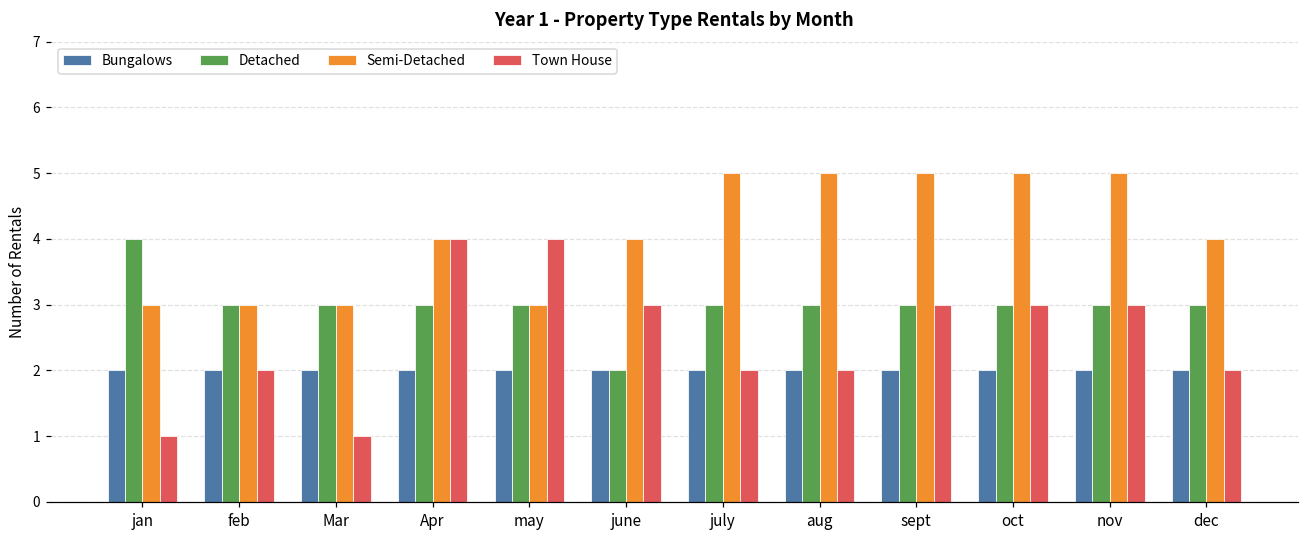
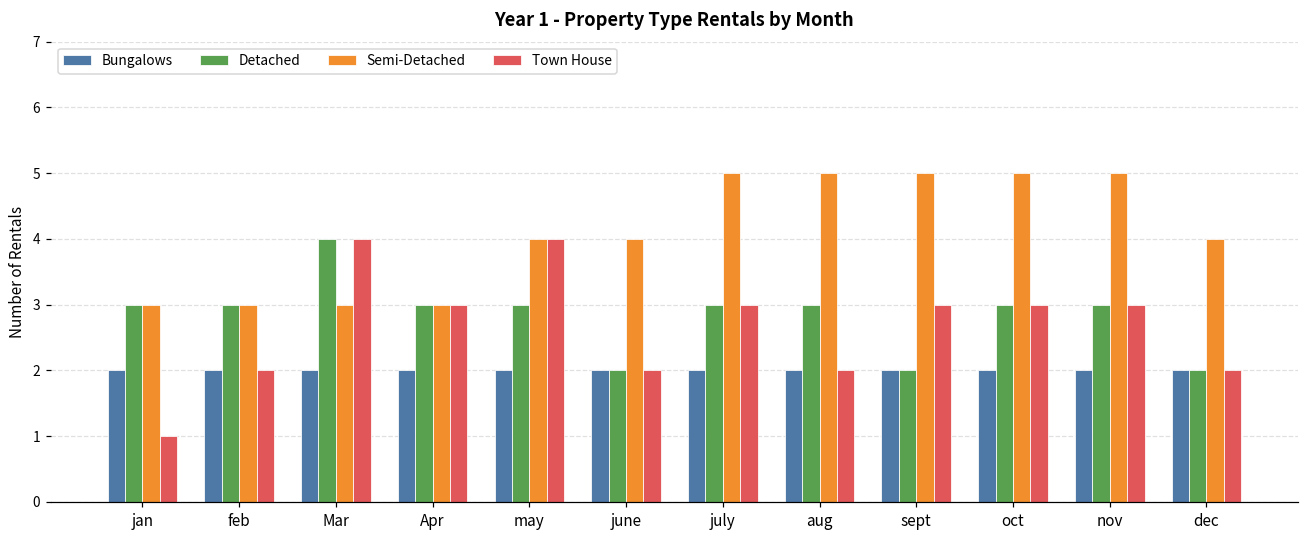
  {
    "Bungalows": {
      "jan": 2,
      "feb": 2,
      "Mar": 2,
      "Apr": 2,
      "may": 2,
      "june": 2,
      "july": 2,
      "aug": 2,
      "sept": 2,
      "oct": 2,
      "nov": 2,
      "dec": 2
    },
    "Detached": {
-     "jan": 4,
+     "jan": 3,
      "feb": 3,
-     "Mar": 3,
+     "Mar": 4,
      "Apr": 3,
      "may": 3,
      "june": 2,
      "july": 3,
      "aug": 3,
-     "sept": 3,
+     "sept": 2,
      "oct": 3,
      "nov": 3,
-     "dec": 3
+     "dec": 2
    },
    "Semi-Detached": {
      "jan": 3,
      "feb": 3,
      "Mar": 3,
-     "Apr": 4,
-     "may": 3,
+     "Apr": 3,
+     "may": 4,
      "june": 4,
      "july": 5,
      "aug": 5,
      "sept": 5,
      "oct": 5,
      "nov": 5,
      "dec": 4
    },
    "Town House": {
      "jan": 1,
      "feb": 2,
-     "Mar": 1,
-     "Apr": 4,
+     "Mar": 4,
+     "Apr": 3,
      "may": 4,
-     "june": 3,
-     "july": 2,
+     "june": 2,
+     "july": 3,
      "aug": 2,
      "sept": 3,
      "oct": 3,
      "nov": 3,
      "dec": 2
    }
  }
